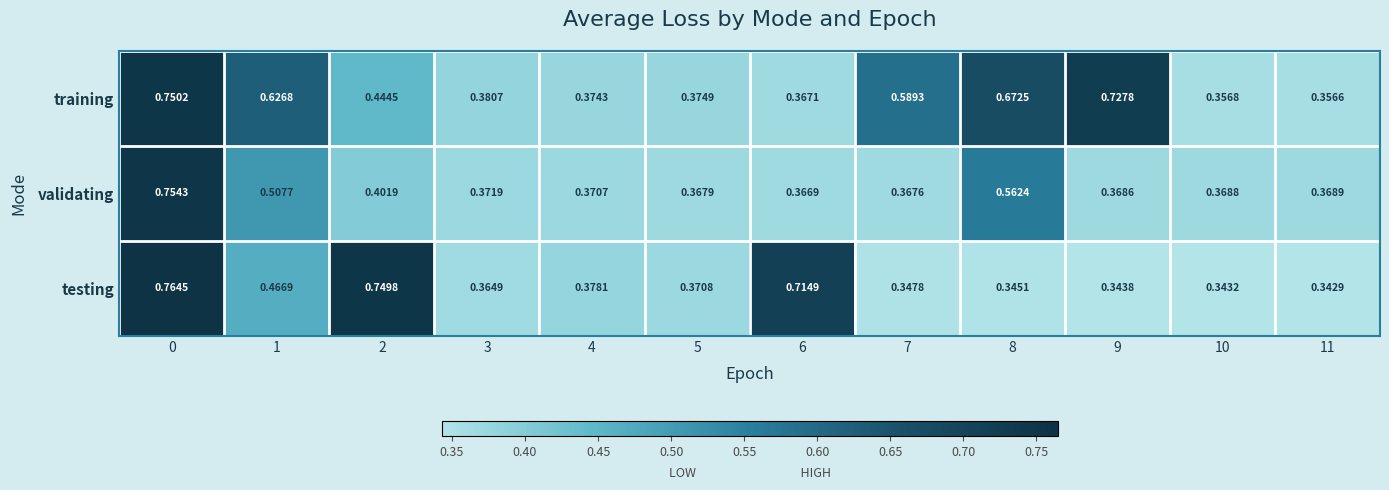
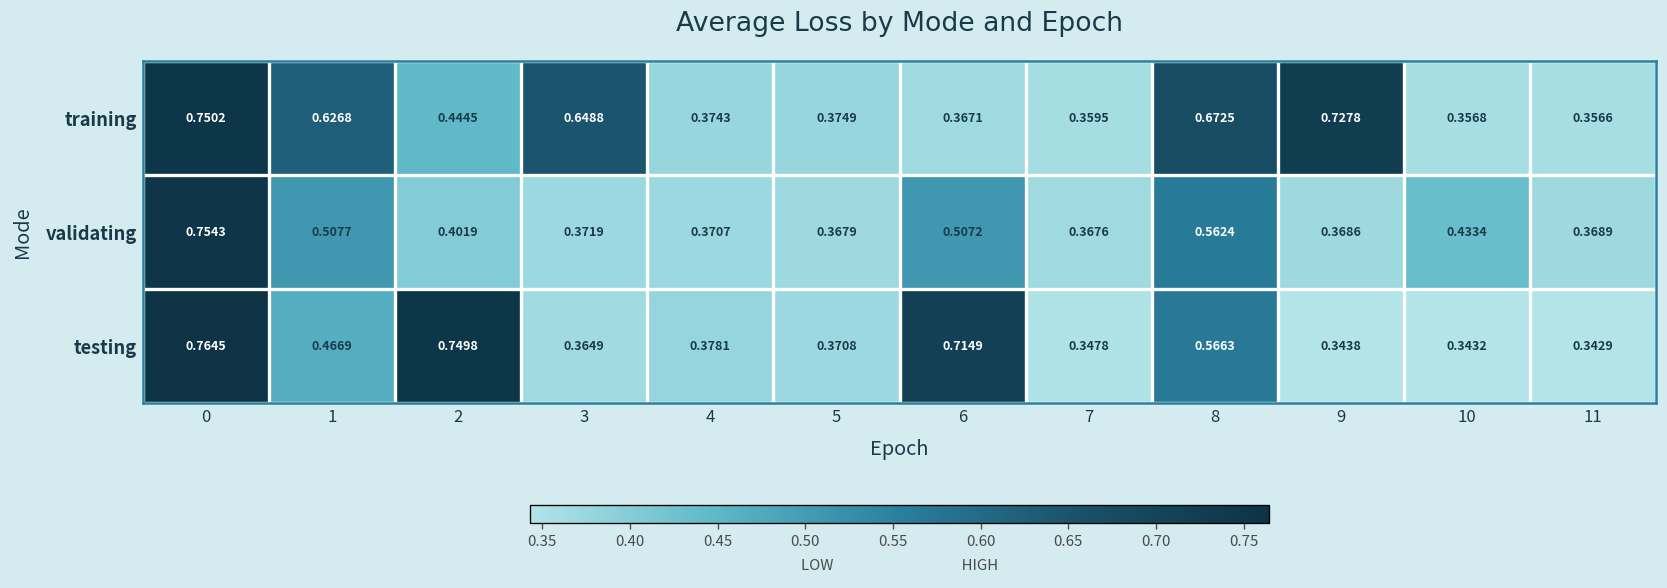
  {
    "training": {
      "0": 0.7502,
      "1": 0.6268,
      "2": 0.4445,
-     "3": 0.3807,
+     "3": 0.6488,
      "4": 0.3743,
      "5": 0.3749,
      "6": 0.3671,
-     "7": 0.5893,
+     "7": 0.3595,
      "8": 0.6725,
      "9": 0.7278,
      "10": 0.3568,
      "11": 0.3566
    },
    "validating": {
      "0": 0.7543,
      "1": 0.5077,
      "2": 0.4019,
      "3": 0.3719,
      "4": 0.3707,
      "5": 0.3679,
-     "6": 0.3669,
+     "6": 0.5072,
      "7": 0.3676,
      "8": 0.5624,
      "9": 0.3686,
-     "10": 0.3688,
+     "10": 0.4334,
      "11": 0.3689
    },
    "testing": {
      "0": 0.7645,
      "1": 0.4669,
      "2": 0.7498,
      "3": 0.3649,
      "4": 0.3781,
      "5": 0.3708,
      "6": 0.7149,
      "7": 0.3478,
-     "8": 0.3451,
+     "8": 0.5663,
      "9": 0.3438,
      "10": 0.3432,
      "11": 0.3429
    }
  }
